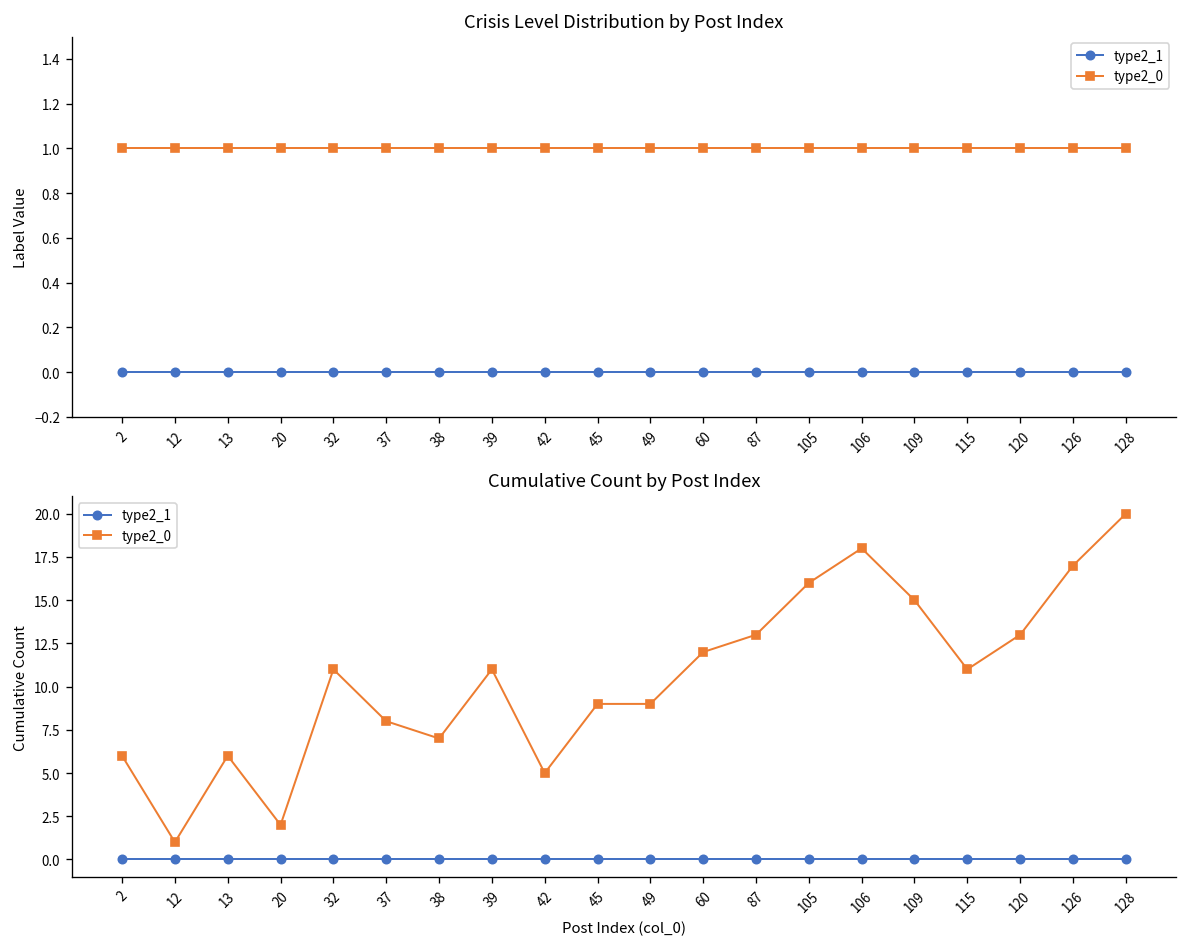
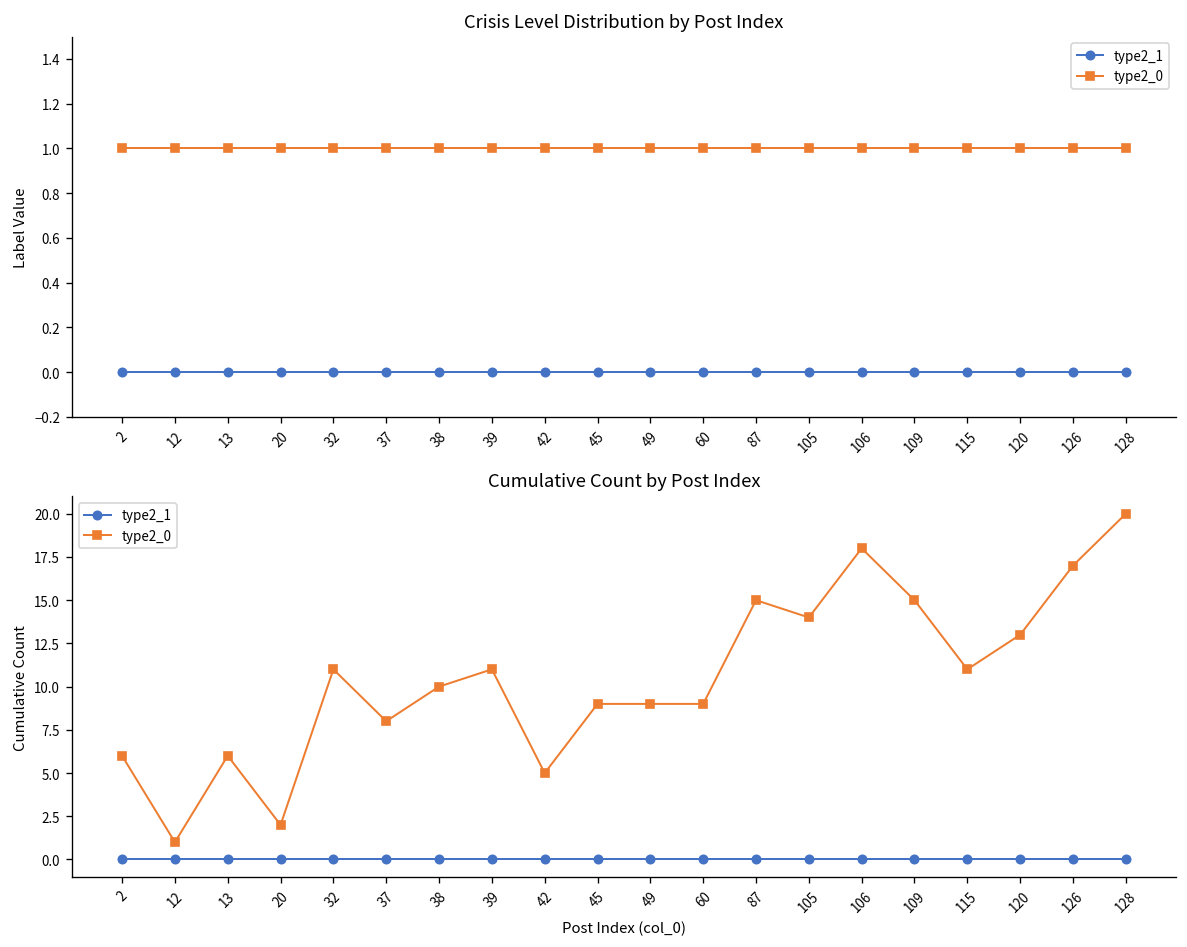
  {
    "Crisis Level Distribution by Post Index": {
      "type2_1": {
        "2": 0.00,
        "12": 0.00,
        "13": 0.00,
        "20": 0.00,
        "32": 0.00,
        "37": 0.00,
        "38": 0.00,
        "39": 0.00,
        "42": 0.00,
        "45": 0.00,
        "49": 0.00,
        "60": 0.00,
        "87": 0.00,
        "105": 0.00,
        "106": 0.00,
        "109": 0.00,
        "115": 0.00,
        "120": 0.00,
        "126": 0.00,
        "128": 0.00
      },
      "type2_0": {
        "2": 1.00,
        "12": 1.00,
        "13": 1.00,
        "20": 1.00,
        "32": 1.00,
        "37": 1.00,
        "38": 1.00,
        "39": 1.00,
        "42": 1.00,
        "45": 1.00,
        "49": 1.00,
        "60": 1.00,
        "87": 1.00,
        "105": 1.00,
        "106": 1.00,
        "109": 1.00,
        "115": 1.00,
        "120": 1.00,
        "126": 1.00,
        "128": 1.00
      }
    },
    "Cumulative Count by Post Index": {
      "type2_1": {
        "2": 0,
        "12": 0,
        "13": 0,
        "20": 0,
        "32": 0,
        "37": 0,
        "38": 0,
        "39": 0,
        "42": 0,
        "45": 0,
        "49": 0,
        "60": 0,
        "87": 0,
        "105": 0,
        "106": 0,
        "109": 0,
        "115": 0,
        "120": 0,
        "126": 0,
        "128": 0
      },
      "type2_0": {
        "2": 6,
        "12": 1,
        "13": 6,
        "20": 2,
        "32": 11,
        "37": 8,
-       "38": 7,
+       "38": 10,
        "39": 11,
        "42": 5,
        "45": 9,
        "49": 9,
-       "60": 12,
-       "87": 13,
-       "105": 16,
+       "60": 9,
+       "87": 15,
+       "105": 14,
        "106": 18,
        "109": 15,
        "115": 11,
        "120": 13,
        "126": 17,
        "128": 20
      }
    }
  }
